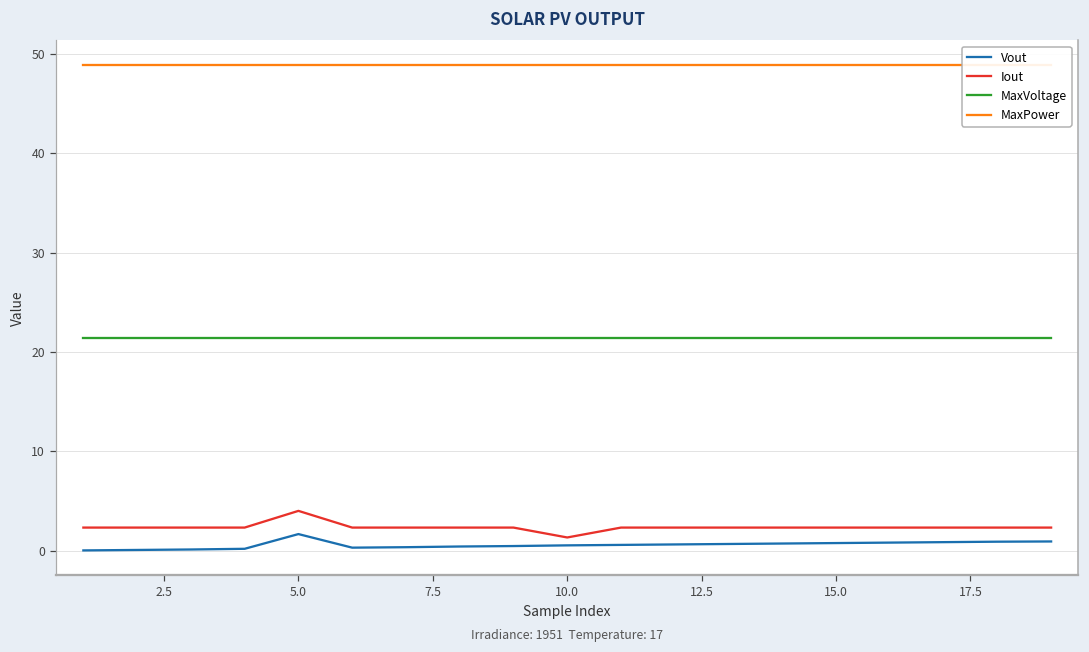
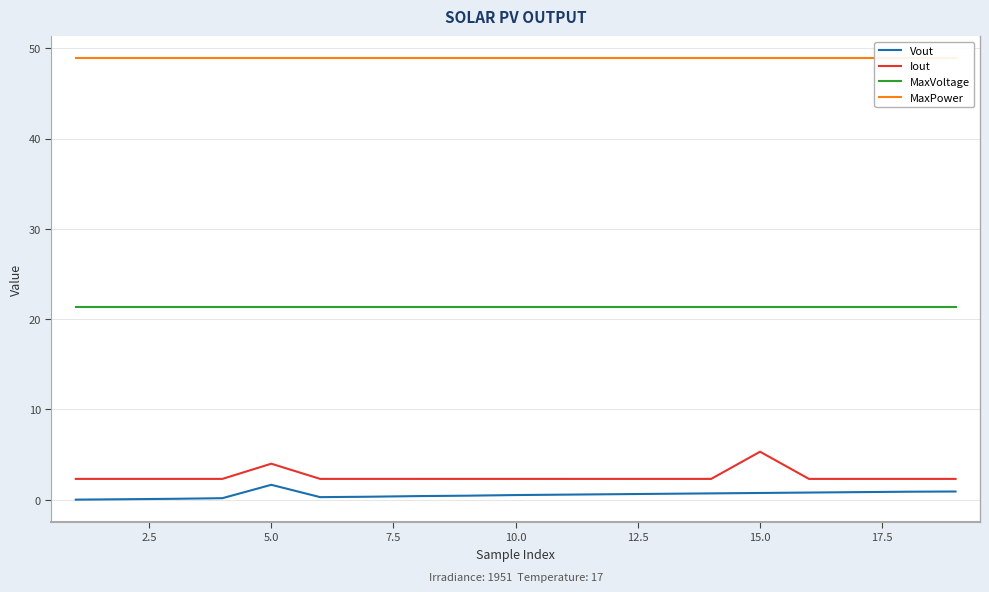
  {
    "Vout": {
      "5.0": 2,
      "10.0": 1,
      "15.0": 1
    },
    "Iout": {
      "5.0": 4,
-     "10.0": 1,
-     "15.0": 2
+     "10.0": 2,
+     "15.0": 5
    },
    "MaxVoltage": {
      "5.0": 21,
      "10.0": 21,
      "15.0": 21
    },
    "MaxPower": {
      "5.0": 49,
      "10.0": 49,
      "15.0": 49
    }
  }
